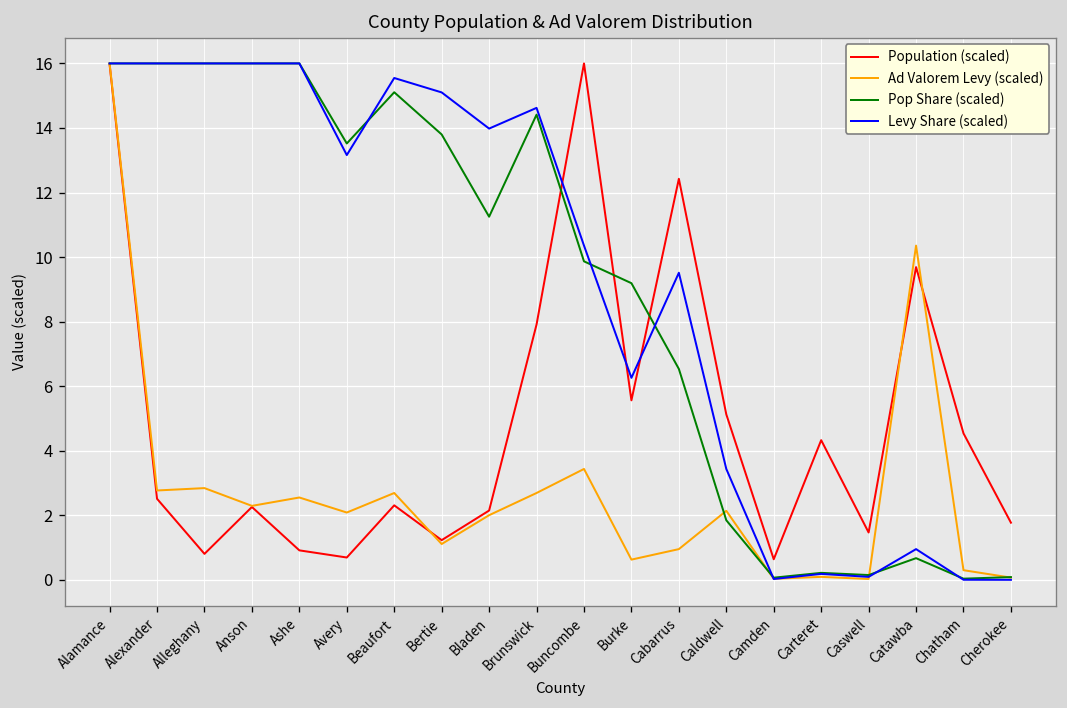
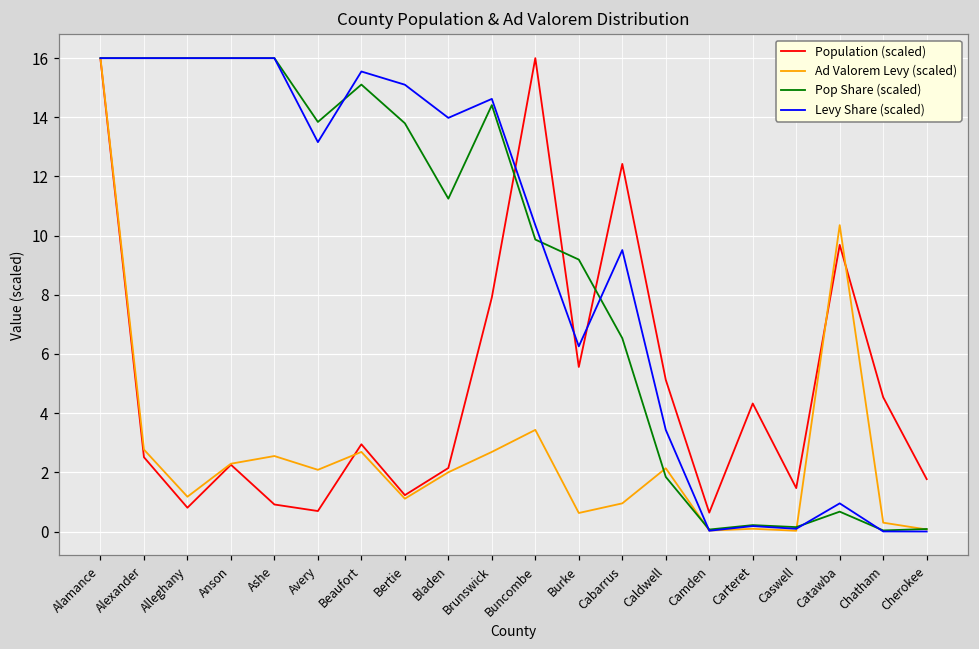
  {
    "Population (scaled)": {
      "Alexander": 2.5,
      "Alleghany": 0.8,
      "Ashe": 0.9,
      "Avery": 0.7,
-     "Beaufort": 2.3,
+     "Beaufort": 2.9,
      "Bertie": 1.2,
      "Bladen": 2.1,
      "Brunswick": 7.9,
      "Buncombe": 16.0,
      "Burke": 5.6,
      "Cabarrus": 12.4,
      "Caldwell": 5.1,
      "Camden": 0.6,
      "Carteret": 4.3,
      "Caswell": 1.5,
      "Catawba": 9.7,
      "Chatham": 4.5,
      "Cherokee": 1.8
    },
    "Ad Valorem Levy (scaled)": {
      "Alexander": 2.8,
-     "Alleghany": 2.8,
+     "Alleghany": 1.2,
      "Ashe": 2.6,
      "Avery": 2.1,
      "Beaufort": 2.7,
      "Bertie": 1.1,
      "Bladen": 2.0,
      "Brunswick": 2.7,
      "Buncombe": 3.4,
      "Burke": 0.6,
      "Cabarrus": 1.0,
      "Caldwell": 2.1,
      "Catawba": 10.4,
      "Chatham": 0.3
    },
    "Pop Share (scaled)": {
-     "Avery": 13.5,
+     "Avery": 13.8,
      "Beaufort": 15.1,
      "Bertie": 13.8,
      "Bladen": 11.3,
      "Brunswick": 14.4,
      "Buncombe": 9.9,
      "Burke": 9.2,
      "Cabarrus": 6.5,
      "Caldwell": 1.8,
      "Catawba": 0.7
    },
    "Levy Share (scaled)": {
      "Avery": 13.2,
      "Beaufort": 15.5,
      "Bertie": 15.1,
      "Bladen": 14.0,
      "Brunswick": 14.6,
      "Buncombe": 10.4,
      "Burke": 6.3,
      "Cabarrus": 9.5,
      "Caldwell": 3.4,
      "Catawba": 1.0
    }
  }
